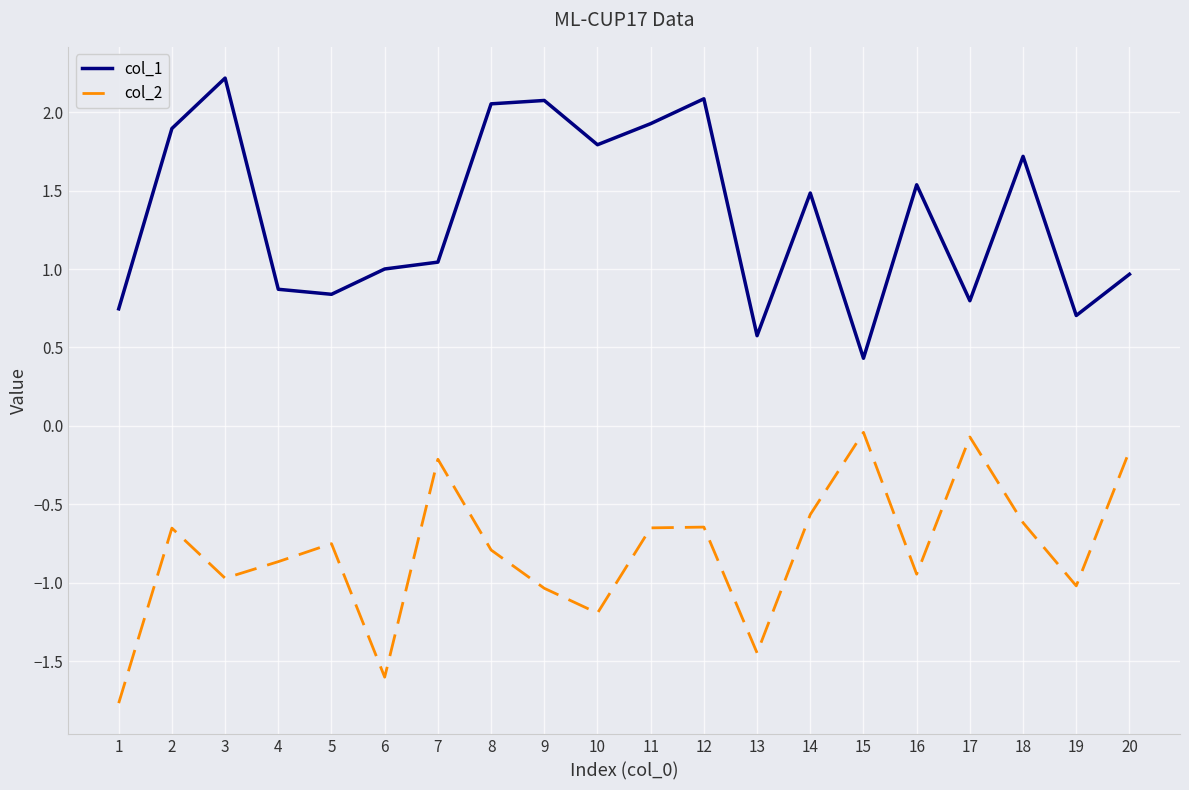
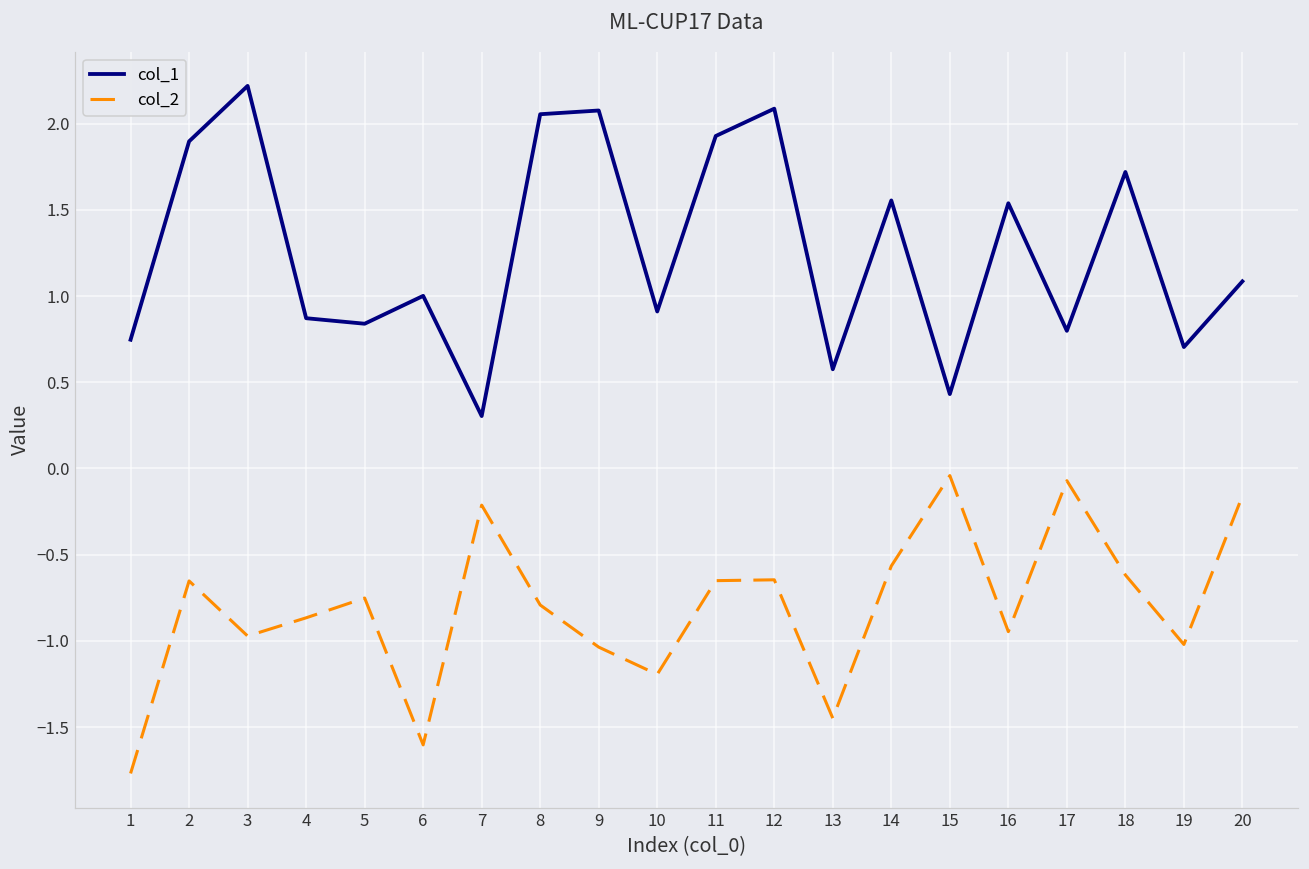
  {
    "col_1": {
      "1": 0.75,
      "2": 1.90,
      "3": 2.22,
      "4": 0.87,
      "5": 0.84,
      "6": 1.00,
-     "7": 1.04,
+     "7": 0.30,
      "8": 2.05,
      "9": 2.08,
-     "10": 1.79,
+     "10": 0.91,
      "11": 1.93,
      "12": 2.09,
      "13": 0.58,
-     "14": 1.49,
+     "14": 1.55,
      "15": 0.43,
      "16": 1.54,
      "17": 0.80,
      "18": 1.72,
      "19": 0.70,
-     "20": 0.97
+     "20": 1.08
    },
    "col_2": {
      "1": -1.77,
      "2": -0.65,
      "3": -0.97,
      "4": -0.87,
      "5": -0.75,
      "6": -1.60,
      "7": -0.21,
      "8": -0.79,
      "9": -1.04,
      "10": -1.19,
      "11": -0.65,
      "12": -0.65,
      "13": -1.45,
      "14": -0.57,
      "15": -0.04,
      "16": -0.95,
      "17": -0.07,
      "18": -0.62,
      "19": -1.02,
      "20": -0.16
    }
  }
